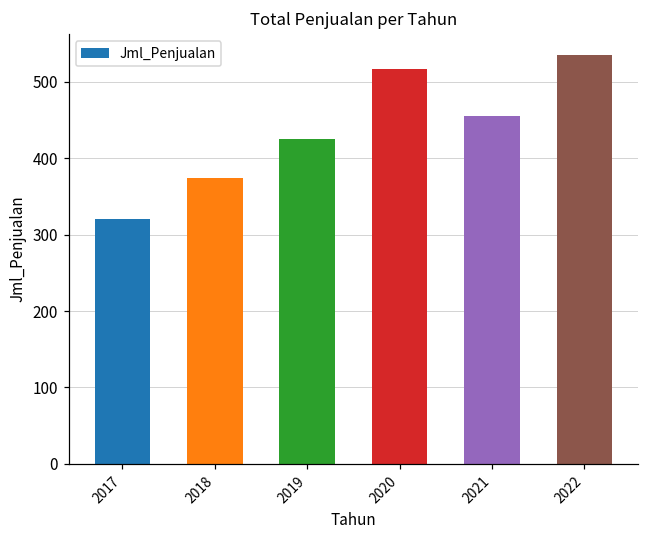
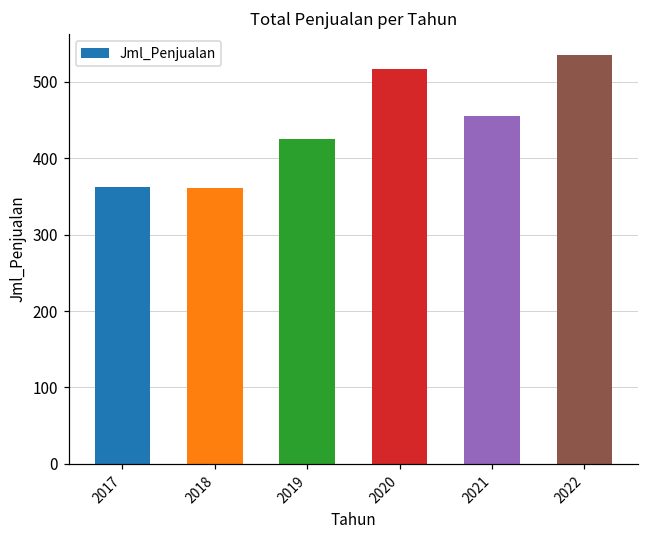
  {
-   "2017": 320,
-   "2018": 370,
+   "2017": 360,
+   "2018": 360,
    "2019": 430,
    "2020": 520,
    "2021": 460,
    "2022": 540
  }
